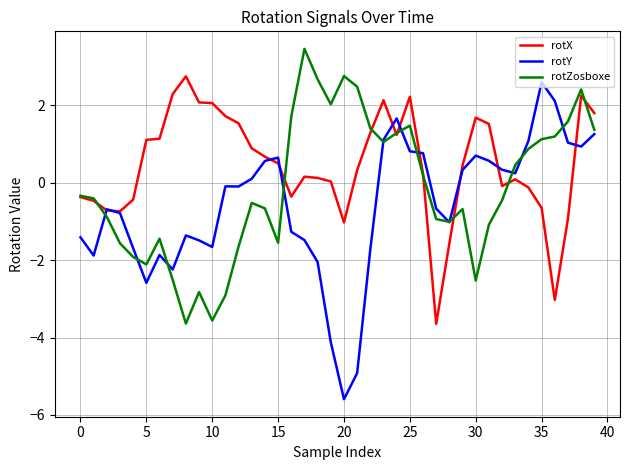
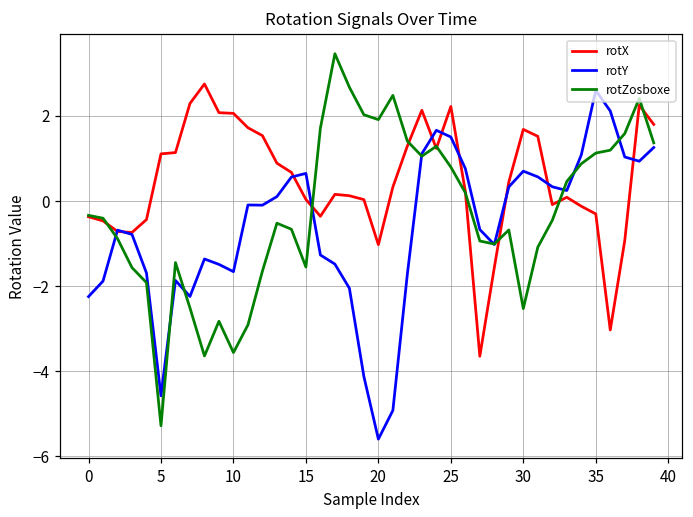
  {
    "rotX": {
      "5": 1.1,
      "10": 2.1,
-     "15": 0.5,
+     "15": 0.0,
      "20": -1.0,
      "25": 2.2,
      "30": 1.7,
-     "35": -0.6
+     "35": -0.3
    },
    "rotY": {
-     "0": -1.4,
-     "5": -2.6,
+     "0": -2.2,
+     "5": -4.6,
      "10": -1.7,
      "15": 0.6,
      "20": -5.6,
-     "25": 0.8,
+     "25": 1.5,
      "30": 0.7
    },
    "rotZosboxe": {
-     "5": -2.1,
+     "5": -5.3,
      "10": -3.6,
      "15": -1.6,
-     "20": 2.8,
-     "25": 1.5,
+     "20": 1.9,
+     "25": 0.8,
      "30": -2.5,
      "35": 1.1
    }
  }
